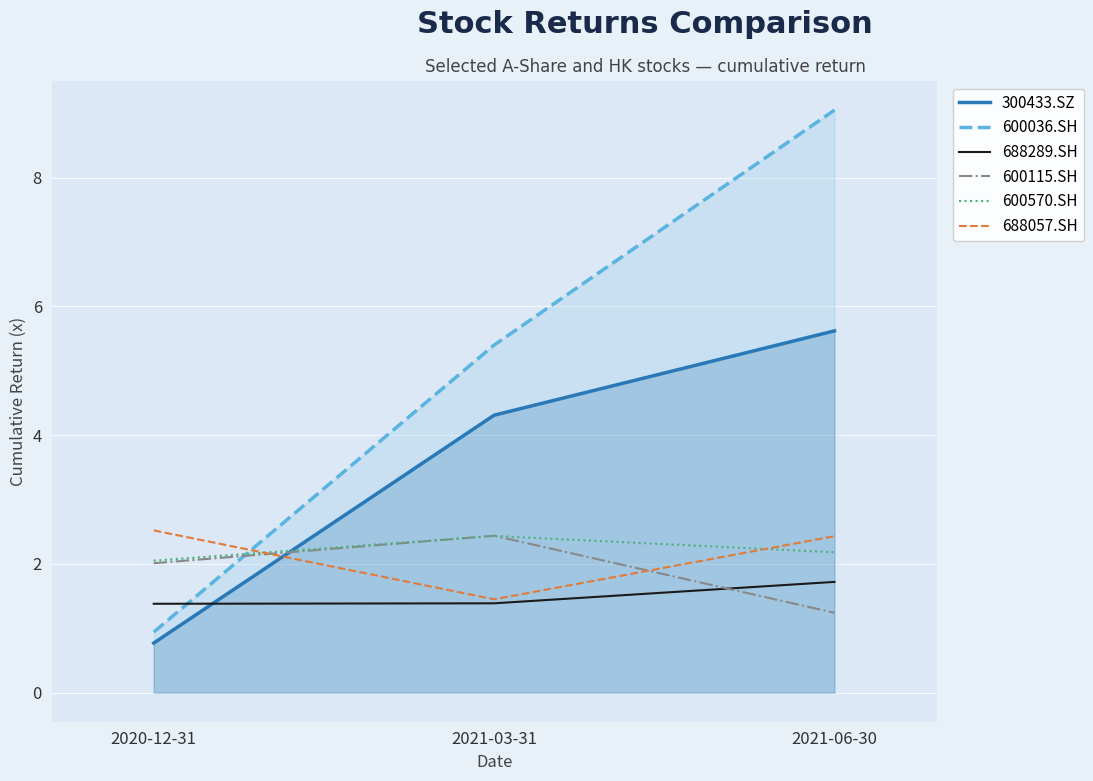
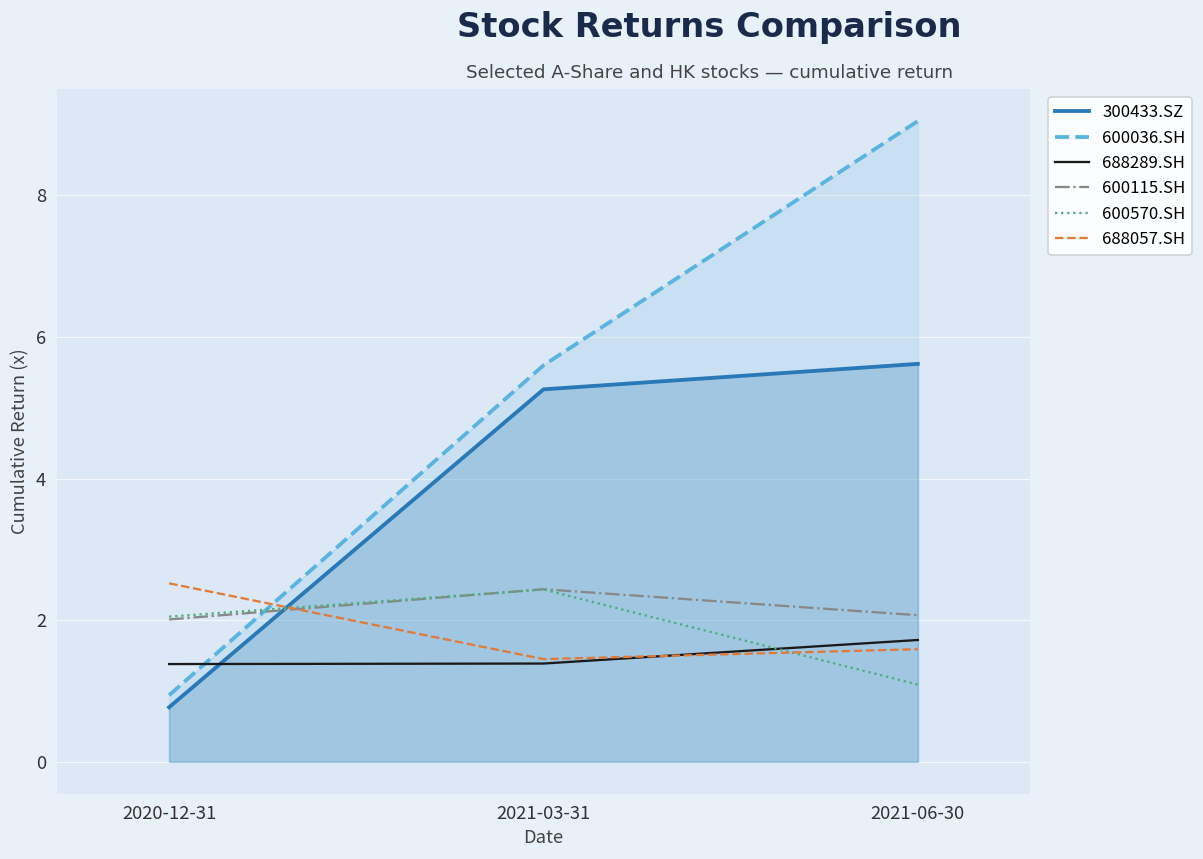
  {
    "300433.SZ": {
      "2020-12-31": 0.8,
-     "2021-03-31": 4.3,
+     "2021-03-31": 5.3,
      "2021-06-30": 5.6
    },
    "600036.SH": {
      "2020-12-31": 0.9,
-     "2021-03-31": 5.4,
+     "2021-03-31": 5.6,
      "2021-06-30": 9.1
    },
    "688289.SH": {
      "2020-12-31": 1.4,
      "2021-03-31": 1.4,
      "2021-06-30": 1.7
    },
    "600115.SH": {
-     "2021-06-30": 1.2
+     "2021-06-30": 2.1
    },
    "600570.SH": {
-     "2021-06-30": 2.2
+     "2021-06-30": 1.1
    },
    "688057.SH": {
      "2020-12-31": 2.5,
      "2021-03-31": 1.4,
-     "2021-06-30": 2.4
+     "2021-06-30": 1.6
    }
  }
